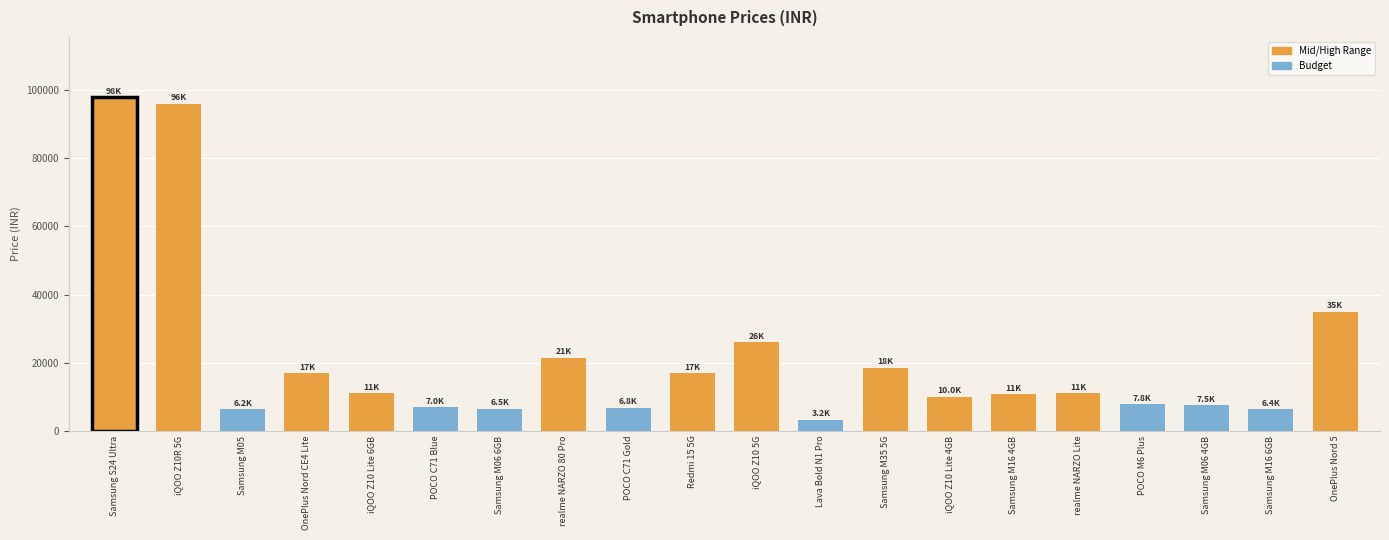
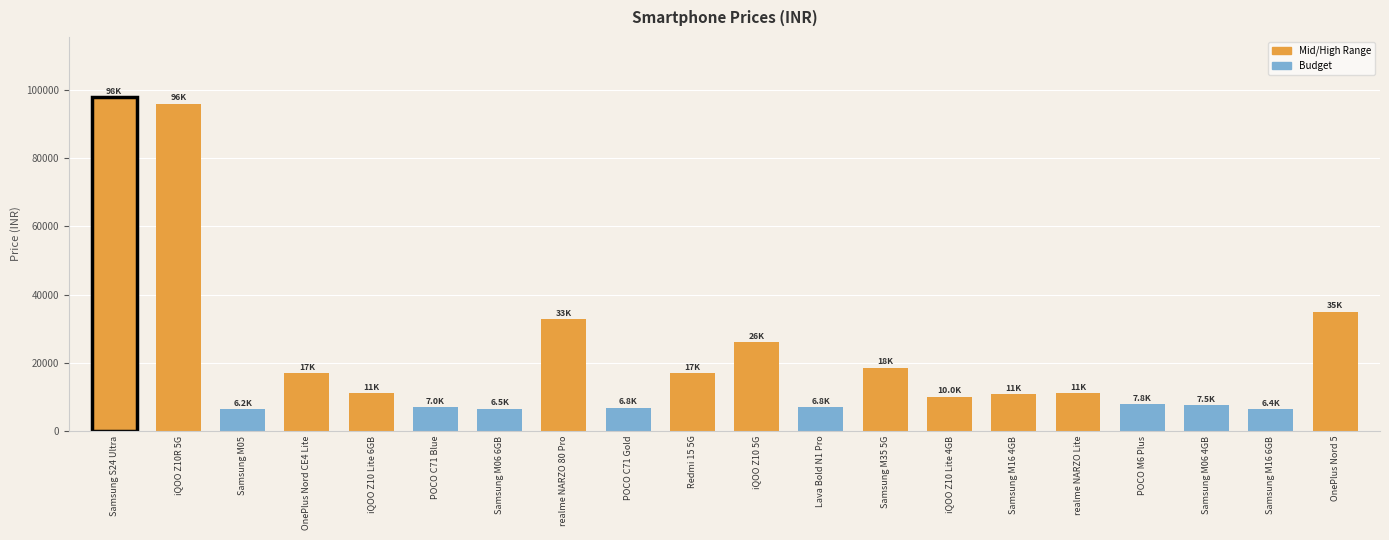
  {
    "Samsung S24 Ultra": "98K",
    "iQOO Z10R 5G": "96K",
    "Samsung M05": "6.2K",
    "OnePlus Nord CE4 Lite": "17K",
    "iQOO Z10 Lite 6GB": "11K",
    "POCO C71 Blue": "7.0K",
    "Samsung M06 6GB": "6.5K",
-   "realme NARZO 80 Pro": "21K",
+   "realme NARZO 80 Pro": "33K",
    "POCO C71 Gold": "6.8K",
    "Redmi 15 5G": "17K",
    "iQOO Z10 5G": "26K",
-   "Lava Bold N1 Pro": "3.2K",
+   "Lava Bold N1 Pro": "6.8K",
    "Samsung M35 5G": "18K",
    "iQOO Z10 Lite 4GB": "10.0K",
    "Samsung M16 4GB": "11K",
    "realme NARZO Lite": "11K",
    "POCO M6 Plus": "7.8K",
    "Samsung M06 4GB": "7.5K",
    "Samsung M16 6GB": "6.4K",
    "OnePlus Nord 5": "35K"
  }
